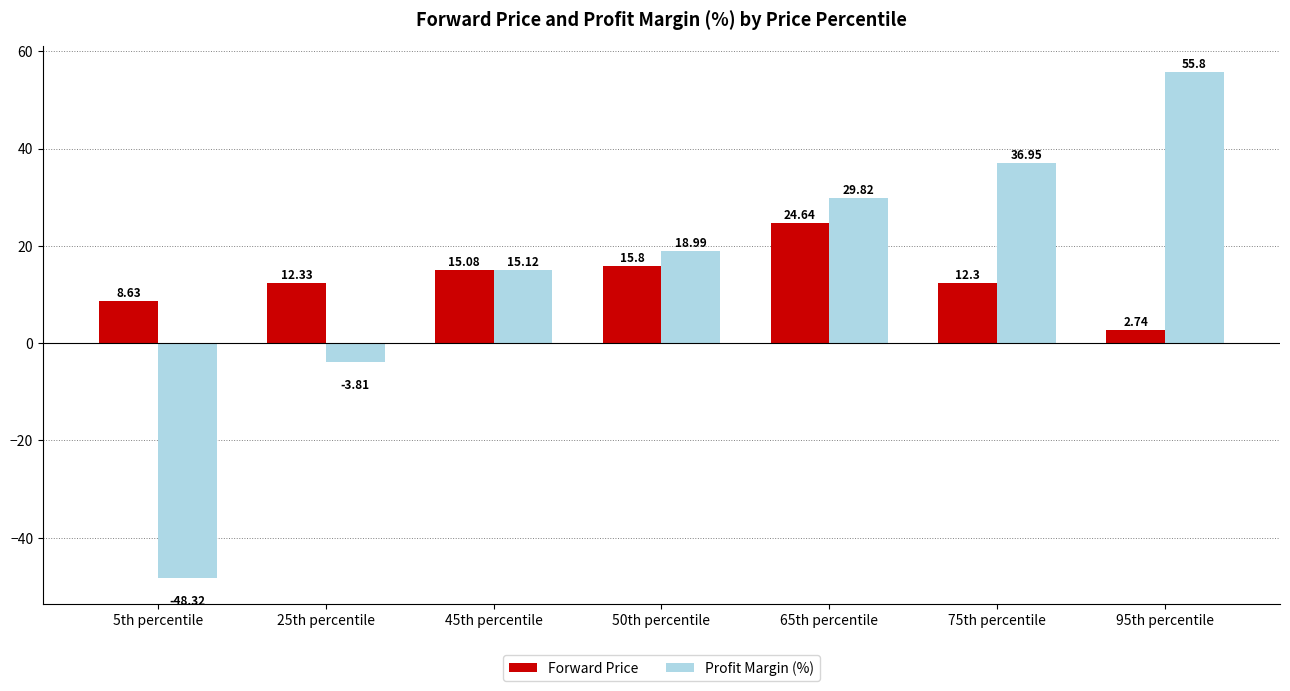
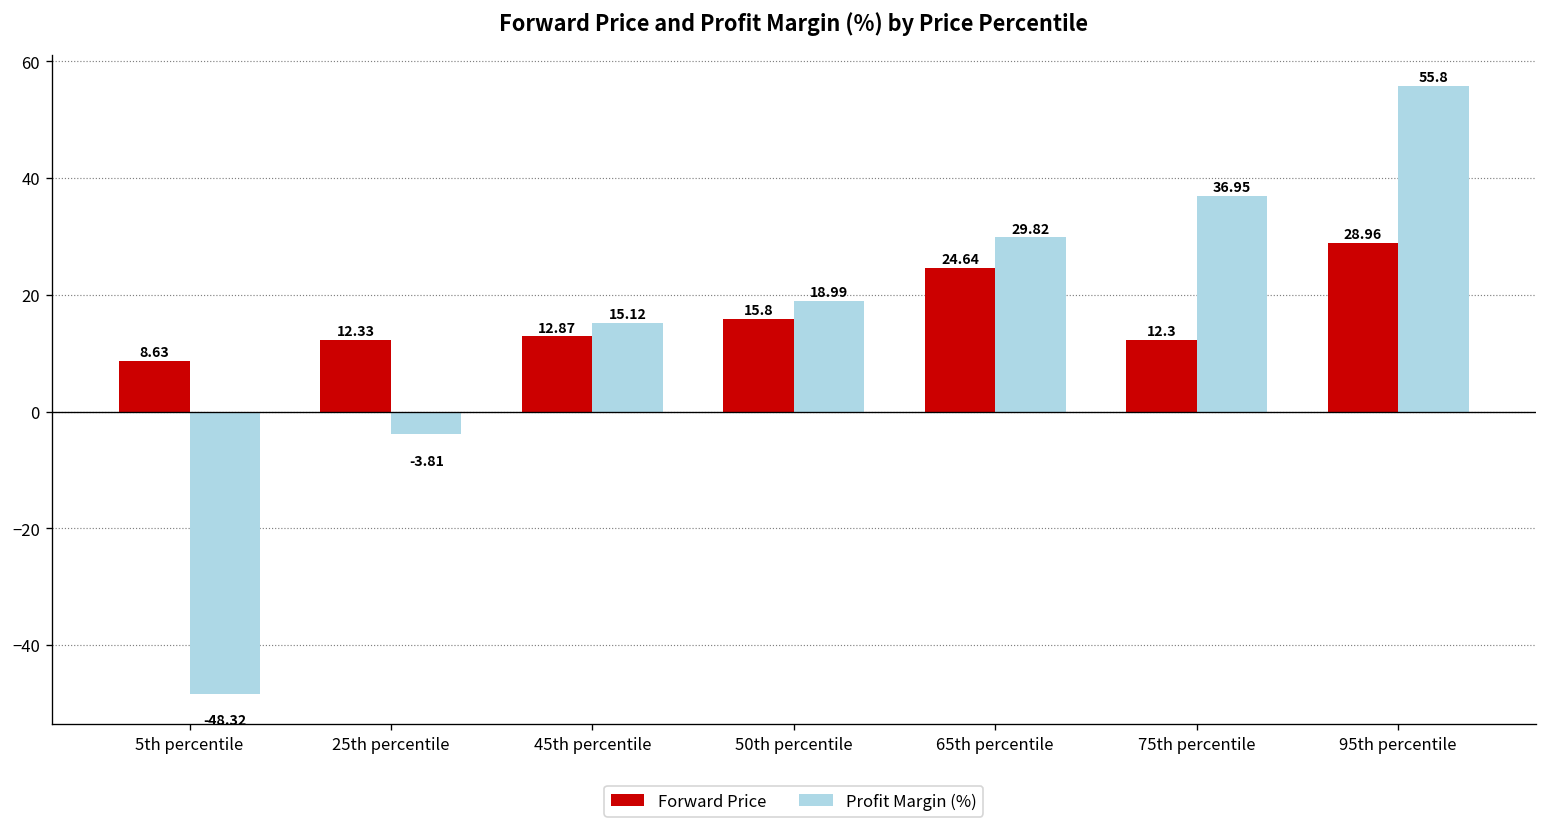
  {
    "Forward Price": {
      "5th percentile": 8.63,
      "25th percentile": 12.33,
-     "45th percentile": 15.08,
+     "45th percentile": 12.87,
      "50th percentile": 15.8,
      "65th percentile": 24.64,
      "75th percentile": 12.3,
-     "95th percentile": 2.74
+     "95th percentile": 28.96
    },
    "Profit Margin (%)": {
      "5th percentile": -48.32,
      "25th percentile": -3.81,
      "45th percentile": 15.12,
      "50th percentile": 18.99,
      "65th percentile": 29.82,
      "75th percentile": 36.95,
      "95th percentile": 55.8
    }
  }
